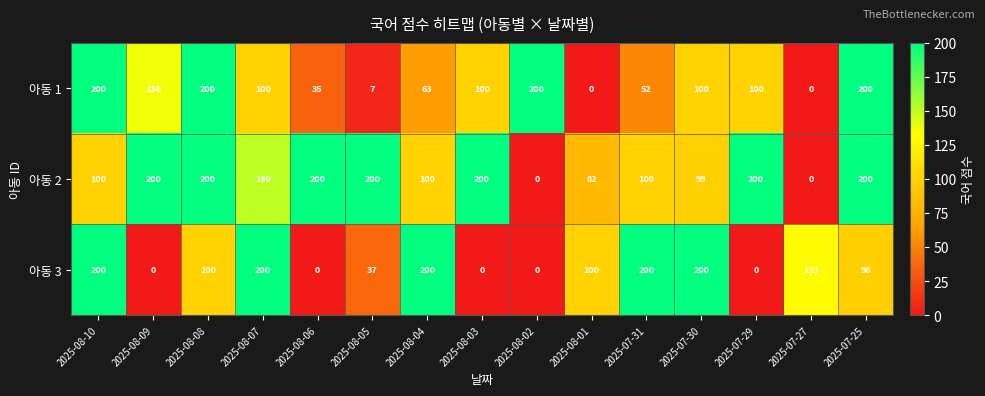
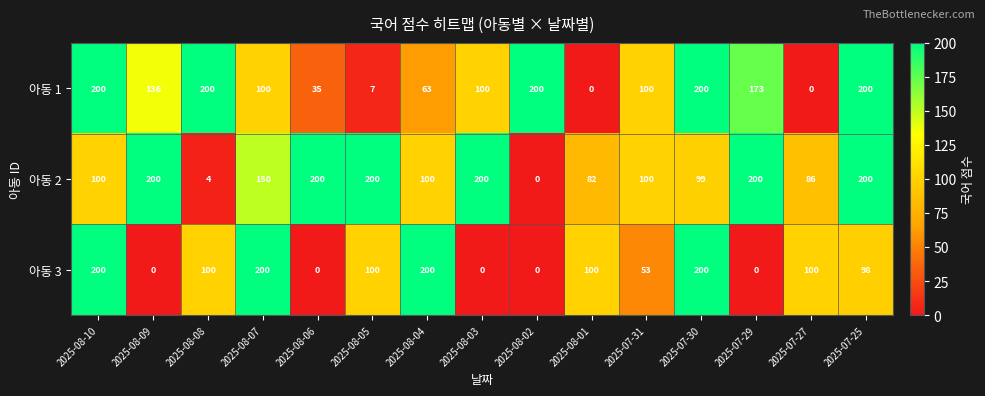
  {
    "아동 1": {
      "2025-08-10": 200,
      "2025-08-09": 136,
      "2025-08-08": 200,
      "2025-08-07": 100,
      "2025-08-06": 35,
      "2025-08-05": 7,
      "2025-08-04": 63,
      "2025-08-03": 100,
      "2025-08-02": 200,
      "2025-08-01": 0,
-     "2025-07-31": 52,
-     "2025-07-30": 100,
-     "2025-07-29": 100,
+     "2025-07-31": 100,
+     "2025-07-30": 200,
+     "2025-07-29": 173,
      "2025-07-27": 0,
      "2025-07-25": 200
    },
    "아동 2": {
      "2025-08-10": 100,
      "2025-08-09": 200,
-     "2025-08-08": 200,
+     "2025-08-08": 4,
      "2025-08-07": 150,
      "2025-08-06": 200,
      "2025-08-05": 200,
      "2025-08-04": 100,
      "2025-08-03": 200,
      "2025-08-02": 0,
      "2025-08-01": 82,
      "2025-07-31": 100,
      "2025-07-30": 99,
      "2025-07-29": 200,
-     "2025-07-27": 0,
+     "2025-07-27": 86,
      "2025-07-25": 200
    },
    "아동 3": {
      "2025-08-10": 200,
      "2025-08-09": 0,
      "2025-08-08": 100,
      "2025-08-07": 200,
      "2025-08-06": 0,
-     "2025-08-05": 37,
+     "2025-08-05": 100,
      "2025-08-04": 200,
      "2025-08-03": 0,
      "2025-08-02": 0,
      "2025-08-01": 100,
-     "2025-07-31": 200,
+     "2025-07-31": 53,
      "2025-07-30": 200,
      "2025-07-29": 0,
-     "2025-07-27": 131,
+     "2025-07-27": 100,
      "2025-07-25": 98
    }
  }
